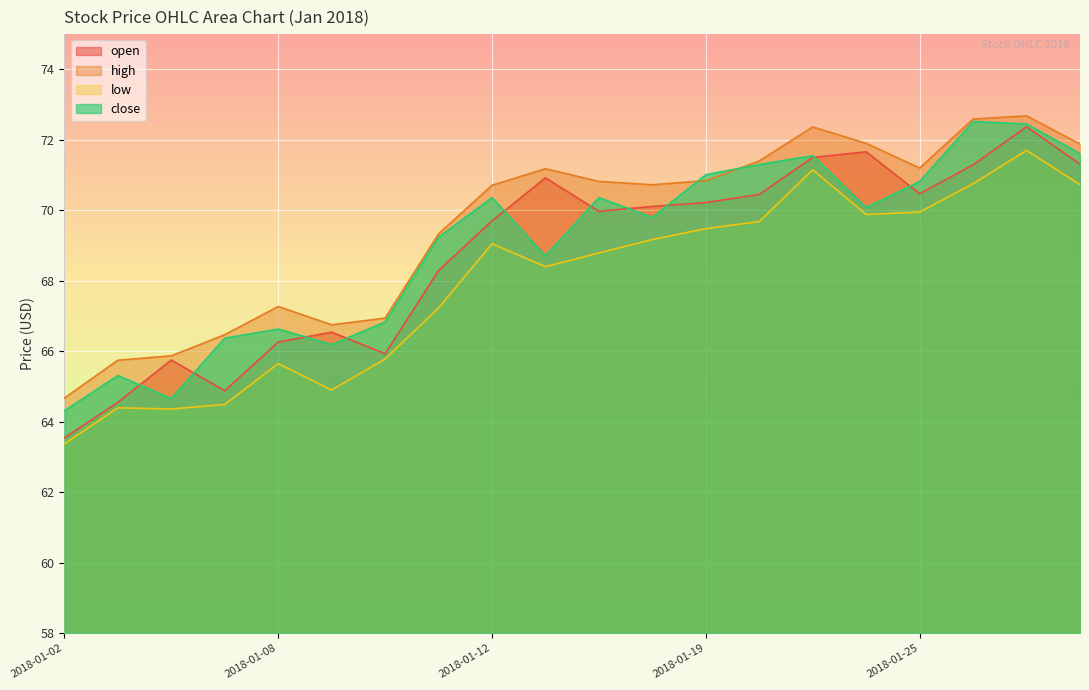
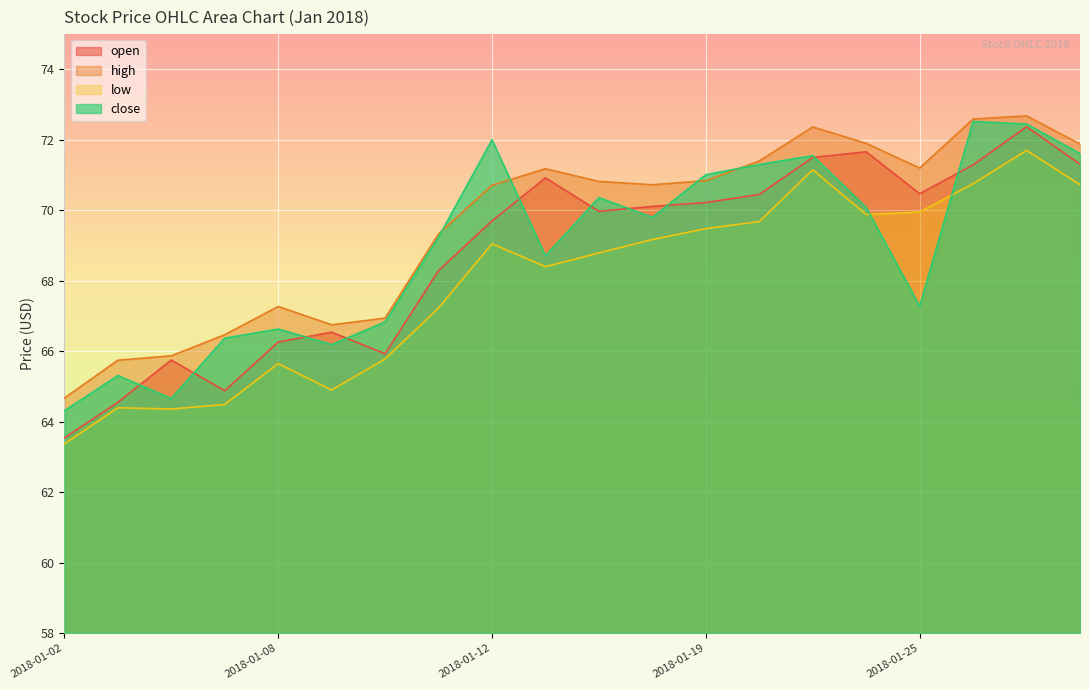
  {
    "close": {
      "2018-01-02": 64.3,
      "2018-01-08": 66.6,
-     "2018-01-12": 70.4,
+     "2018-01-12": 72.0,
      "2018-01-19": 71.0,
-     "2018-01-25": 70.8
+     "2018-01-25": 67.3
    }
  }
